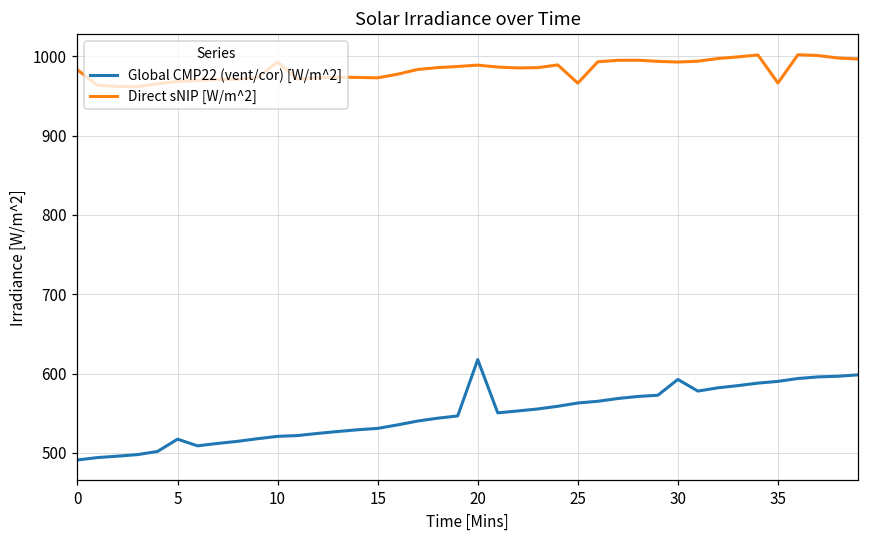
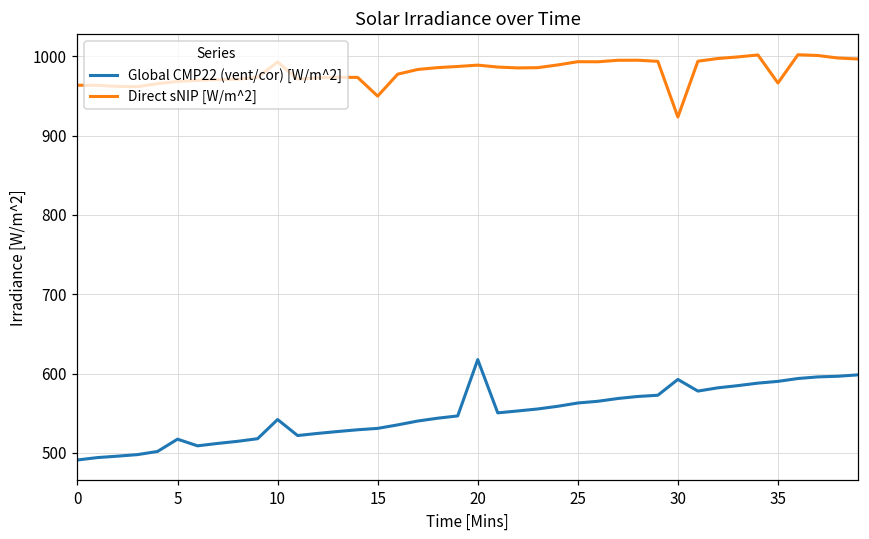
  {
    "Global CMP22 (vent/cor) [W/m^2]": {
      "0": 490,
      "5": 520,
-     "10": 520,
+     "10": 540,
      "15": 530,
      "20": 620,
      "25": 560,
      "30": 590,
      "35": 590
    },
    "Direct sNIP [W/m^2]": {
-     "0": 980,
-     "15": 970,
+     "0": 960,
+     "15": 950,
      "20": 990,
-     "25": 970,
-     "30": 990,
+     "25": 990,
+     "30": 920,
      "35": 970
    }
  }
